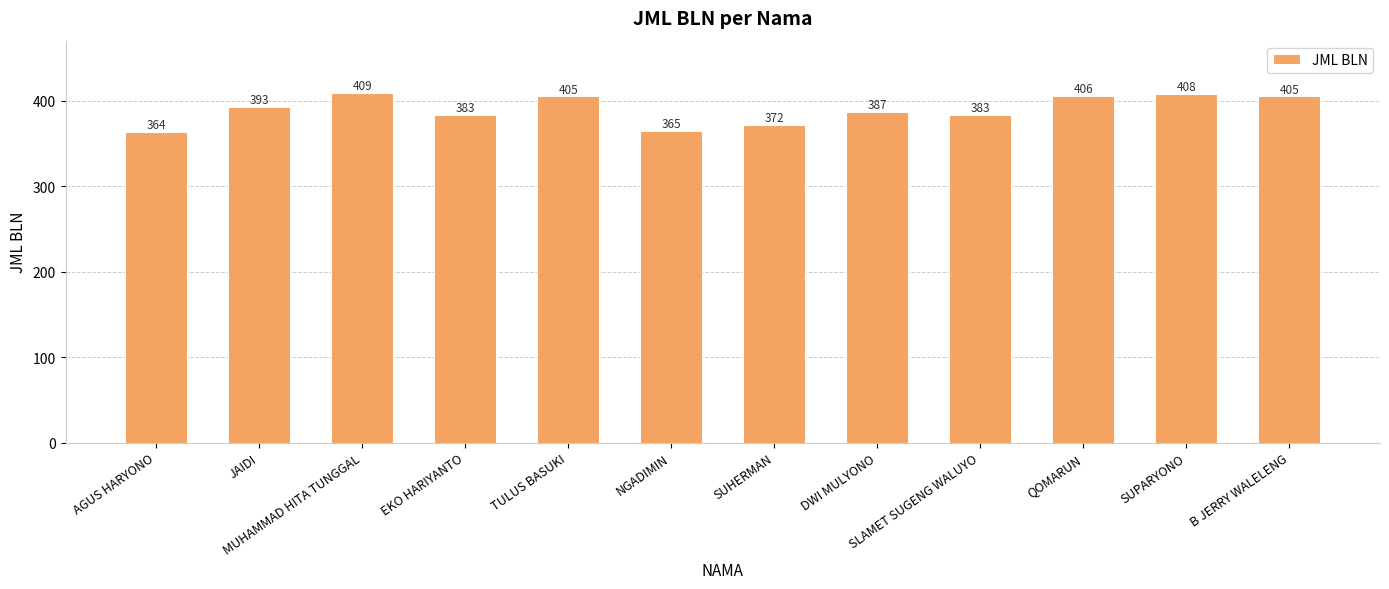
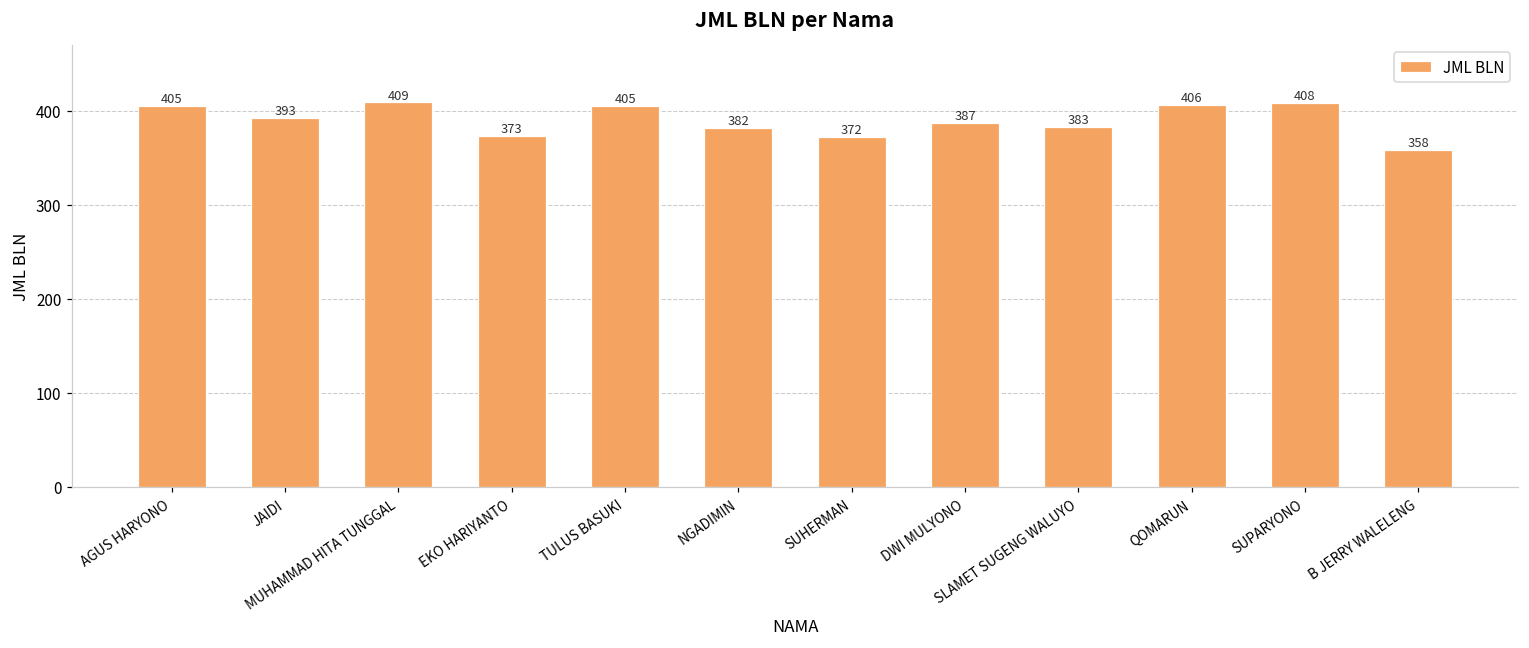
  {
-   "AGUS HARYONO": 364,
+   "AGUS HARYONO": 405,
    "JAIDI": 393,
    "MUHAMMAD HITA TUNGGAL": 409,
-   "EKO HARIYANTO": 383,
+   "EKO HARIYANTO": 373,
    "TULUS BASUKI": 405,
-   "NGADIMIN": 365,
+   "NGADIMIN": 382,
    "SUHERMAN": 372,
    "DWI MULYONO": 387,
    "SLAMET SUGENG WALUYO": 383,
    "QOMARUN": 406,
    "SUPARYONO": 408,
-   "B JERRY WALELENG": 405
+   "B JERRY WALELENG": 358
  }
